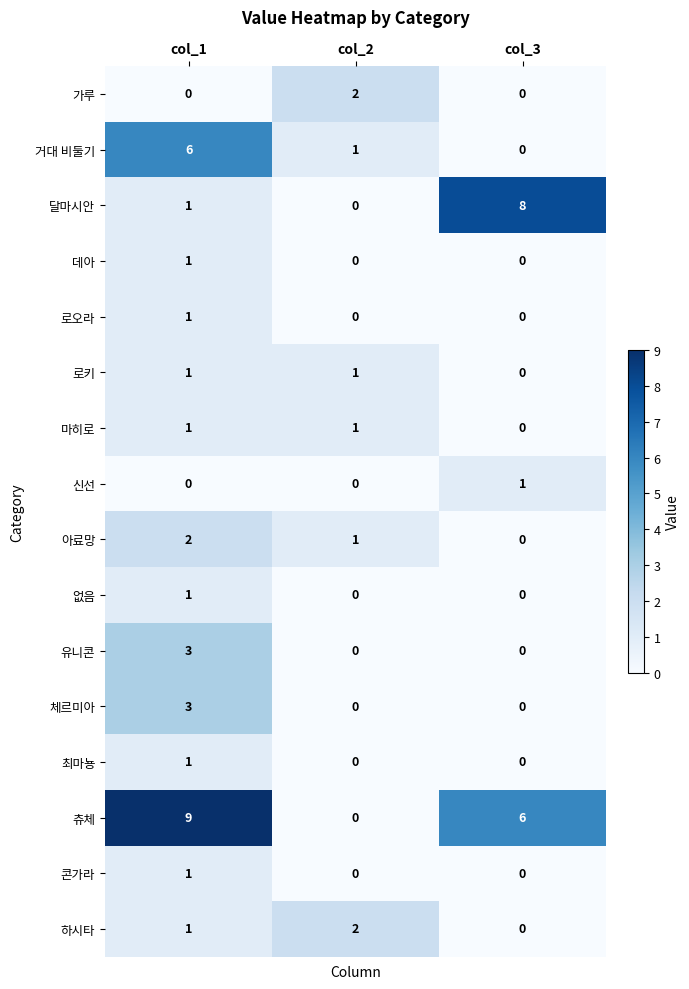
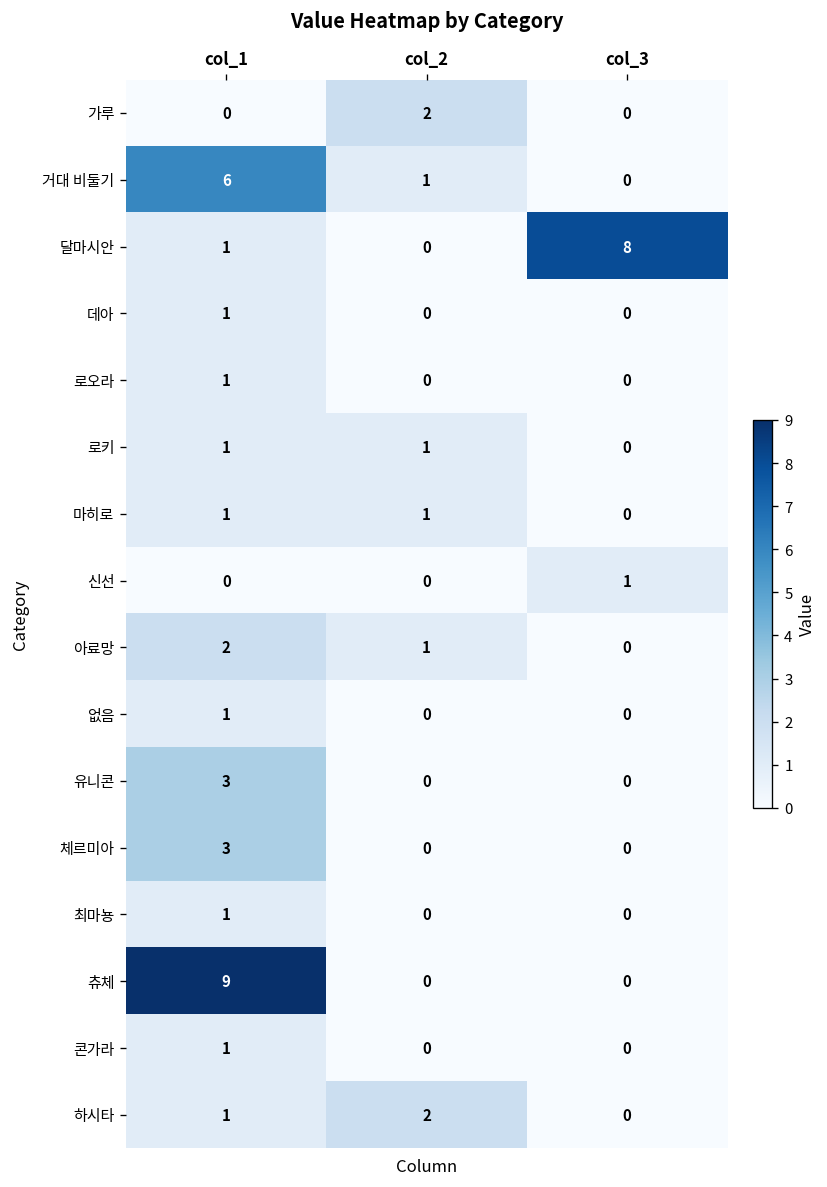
  {
    "가루": {
      "col_1": 0,
      "col_2": 2,
      "col_3": 0
    },
    "거대 비둘기": {
      "col_1": 6,
      "col_2": 1,
      "col_3": 0
    },
    "달마시안": {
      "col_1": 1,
      "col_2": 0,
      "col_3": 8
    },
    "데아": {
      "col_1": 1,
      "col_2": 0,
      "col_3": 0
    },
    "로오라": {
      "col_1": 1,
      "col_2": 0,
      "col_3": 0
    },
    "로키": {
      "col_1": 1,
      "col_2": 1,
      "col_3": 0
    },
    "마히로": {
      "col_1": 1,
      "col_2": 1,
      "col_3": 0
    },
    "신선": {
      "col_1": 0,
      "col_2": 0,
      "col_3": 1
    },
    "아료망": {
      "col_1": 2,
      "col_2": 1,
      "col_3": 0
    },
    "없음": {
      "col_1": 1,
      "col_2": 0,
      "col_3": 0
    },
    "유니콘": {
      "col_1": 3,
      "col_2": 0,
      "col_3": 0
    },
    "체르미아": {
      "col_1": 3,
      "col_2": 0,
      "col_3": 0
    },
    "최마뇽": {
      "col_1": 1,
      "col_2": 0,
      "col_3": 0
    },
    "츄체": {
      "col_1": 9,
      "col_2": 0,
-     "col_3": 6
+     "col_3": 0
    },
    "콘가라": {
      "col_1": 1,
      "col_2": 0,
      "col_3": 0
    },
    "하시타": {
      "col_1": 1,
      "col_2": 2,
      "col_3": 0
    }
  }
